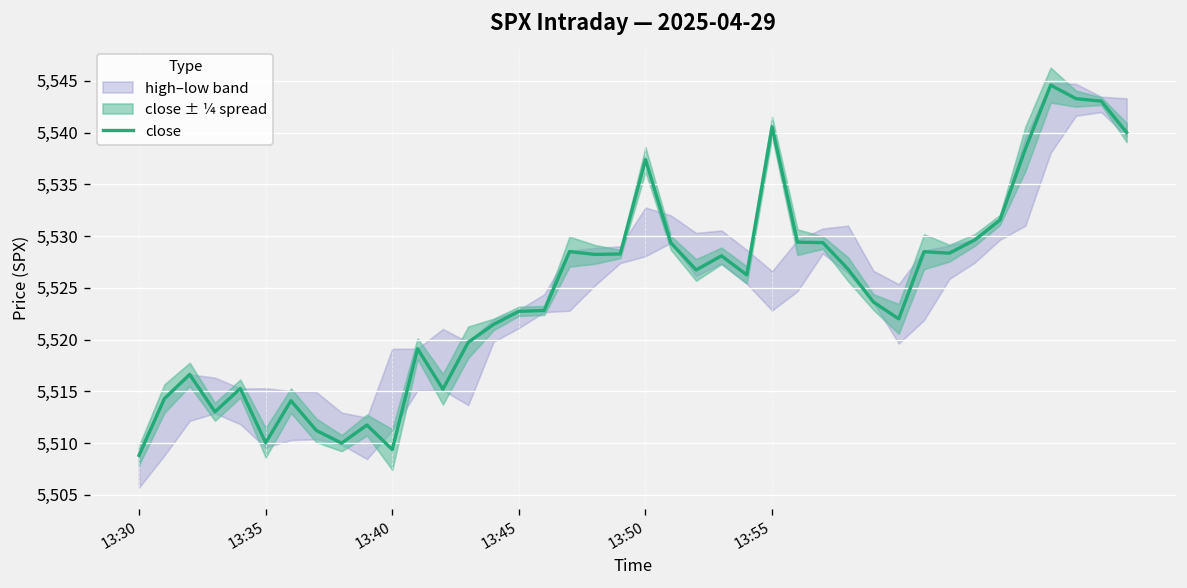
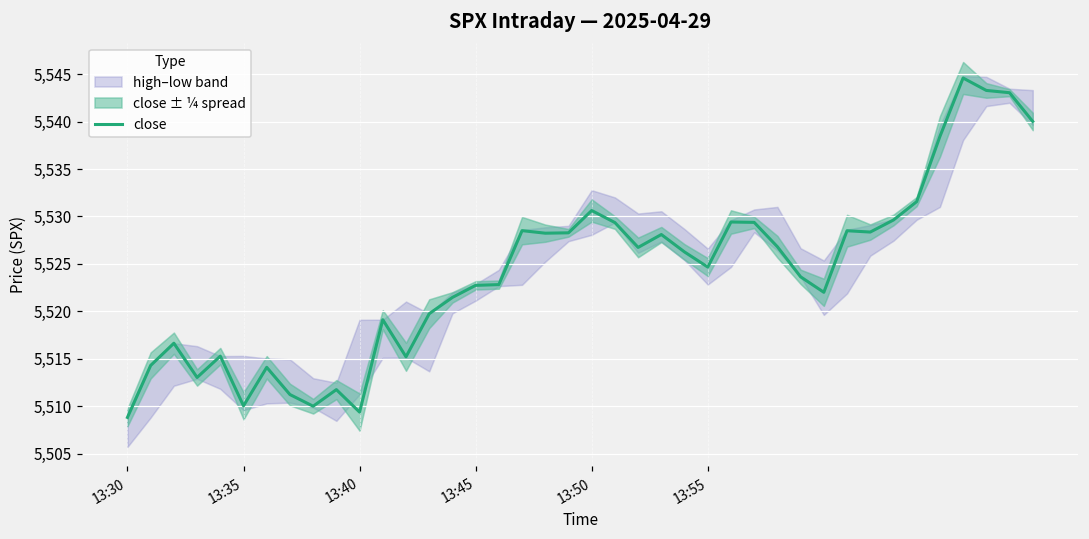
  {
    "close": {
      "13:30": "5,509",
      "13:35": "5,510",
      "13:40": "5,509",
-     "13:50": "5,537",
-     "13:55": "5,541"
+     "13:50": "5,531",
+     "13:55": "5,525"
    }
  }
